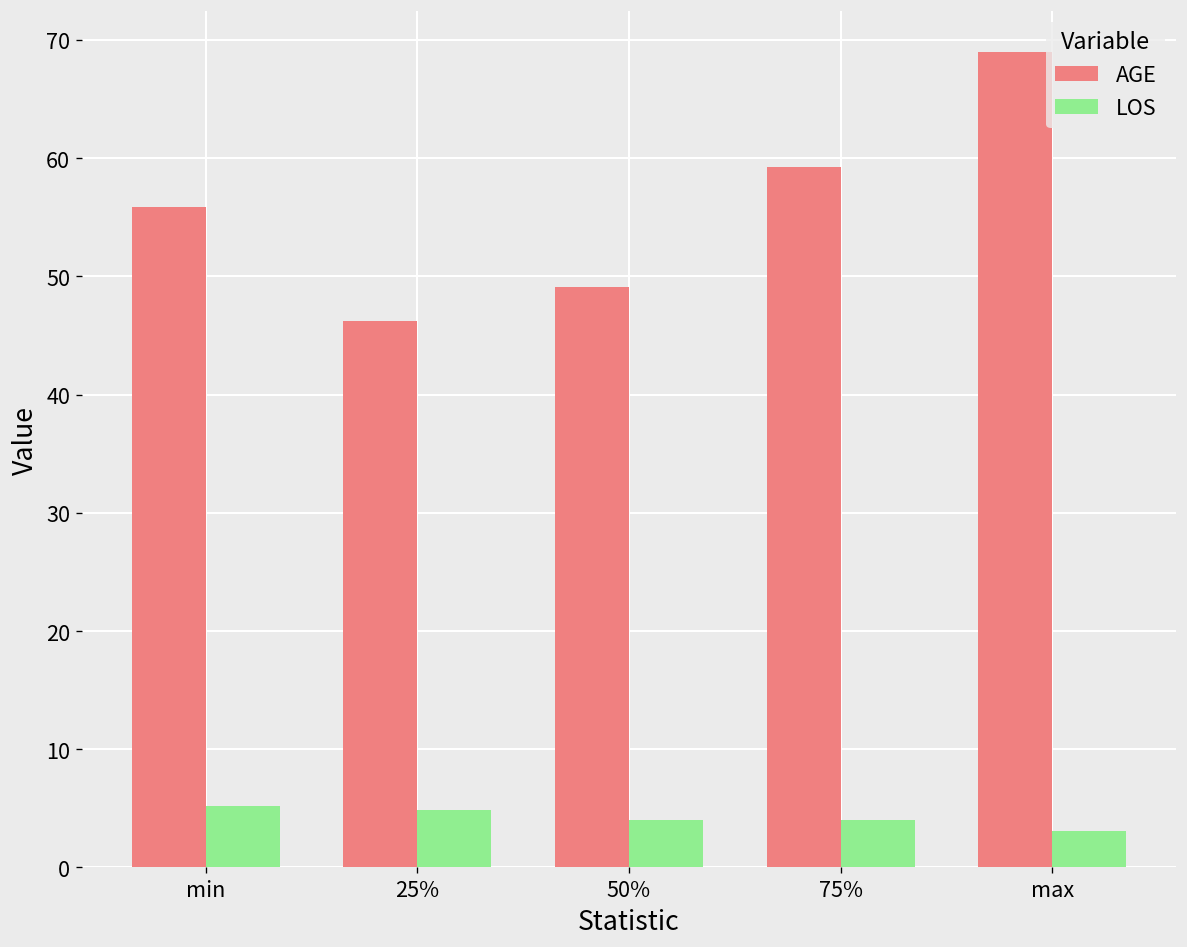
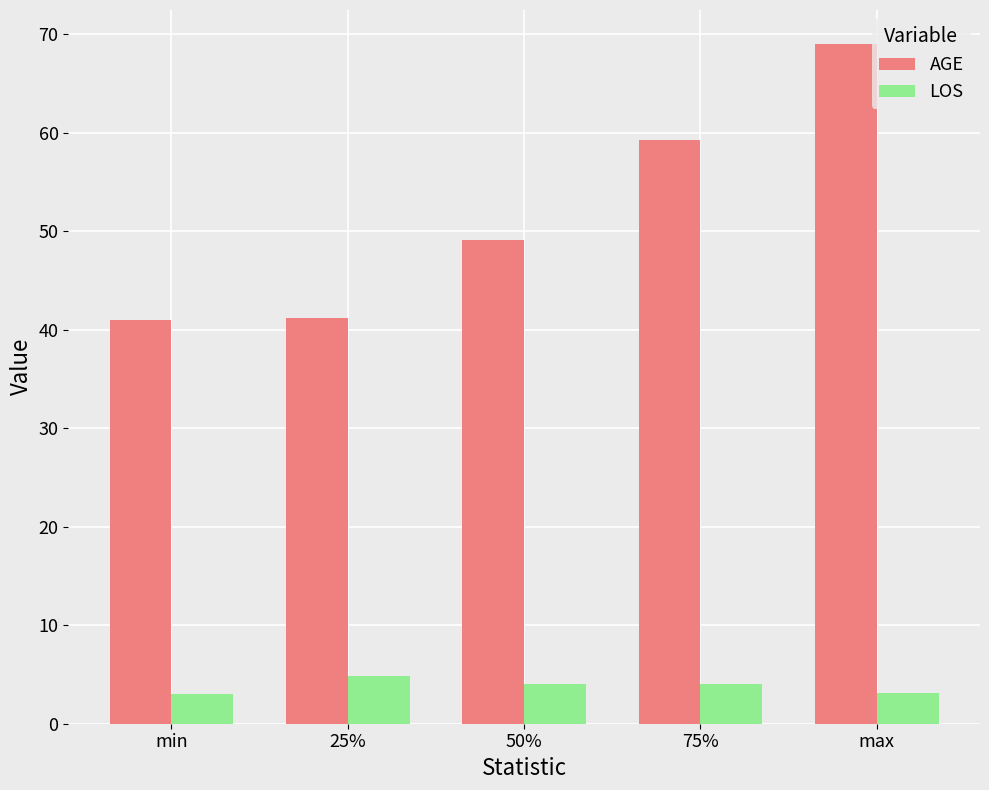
  {
    "AGE": {
-     "min": 56,
-     "25%": 46,
+     "min": 41,
+     "25%": 41,
      "50%": 49,
      "75%": 59,
      "max": 69
    },
    "LOS": {
-     "min": 5,
+     "min": 3,
      "25%": 5,
      "50%": 4,
      "75%": 4,
      "max": 3
    }
  }
